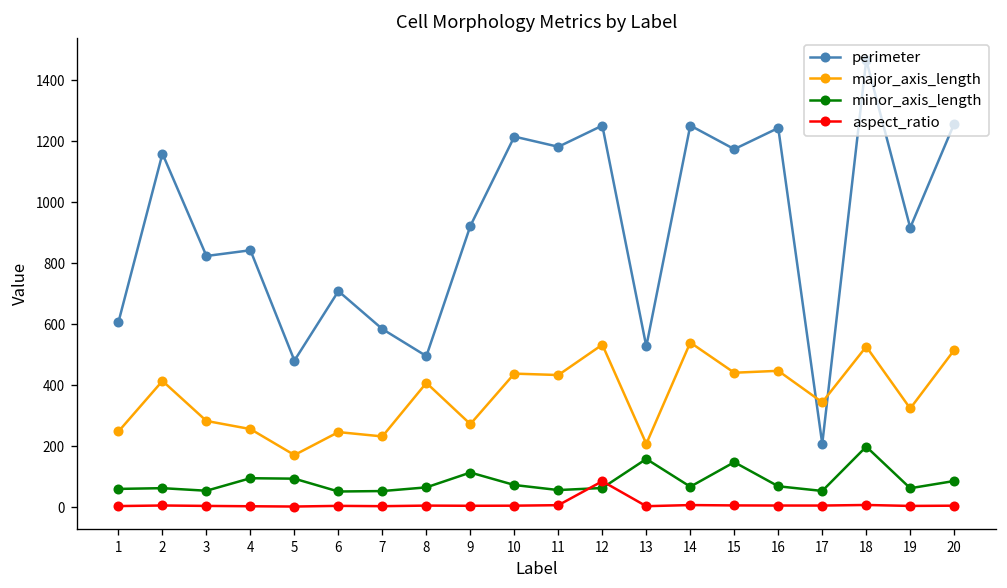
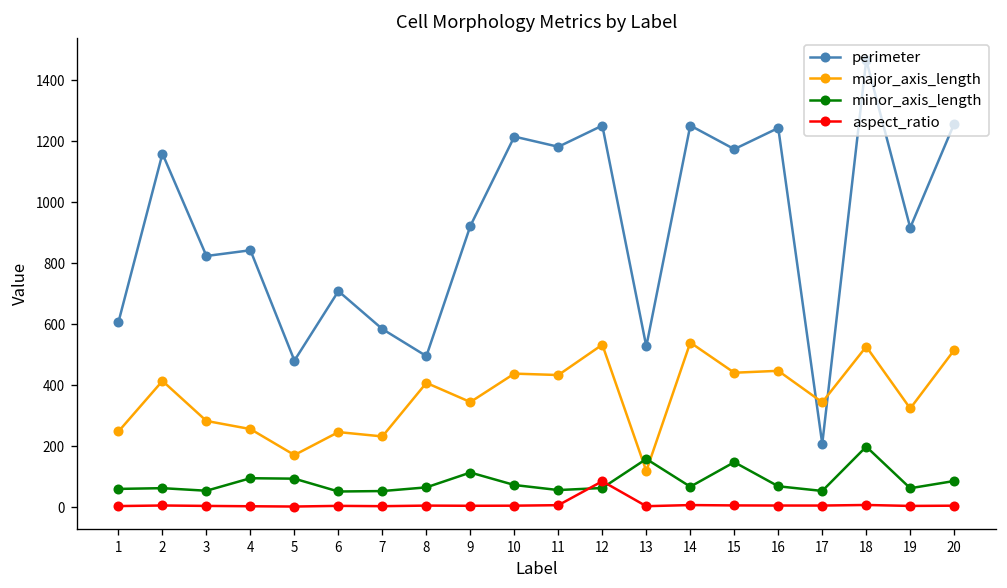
  {
    "perimeter": {
      "1": 610,
      "2": 1160,
      "3": 820,
      "4": 840,
      "5": 480,
      "6": 710,
      "7": 580,
      "8": 500,
      "9": 920,
      "10": 1220,
      "11": 1180,
      "12": 1250,
      "13": 530,
      "14": 1250,
      "15": 1170,
      "16": 1240,
      "17": 210,
      "19": 920
    },
    "major_axis_length": {
      "1": 250,
      "2": 410,
      "3": 280,
      "4": 260,
      "5": 170,
      "6": 250,
      "7": 230,
      "8": 410,
-     "9": 270,
+     "9": 350,
      "10": 440,
      "11": 430,
      "12": 530,
-     "13": 210,
+     "13": 120,
      "14": 540,
      "15": 440,
      "16": 450,
      "17": 340,
      "18": 530,
      "19": 320,
      "20": 520
    },
    "minor_axis_length": {
      "1": 60,
      "2": 60,
      "3": 50,
      "4": 100,
      "5": 90,
      "6": 50,
      "7": 50,
      "8": 70,
      "9": 110,
      "10": 70,
      "11": 60,
      "12": 60,
      "13": 160,
      "14": 70,
      "15": 150,
      "16": 70,
      "17": 50,
      "18": 200,
      "19": 60,
      "20": 90
    },
    "aspect_ratio": {
      "1": 0,
      "2": 10,
      "3": 10,
      "4": 0,
      "5": 0,
      "6": 10,
      "7": 0,
      "8": 10,
      "9": 10,
      "10": 10,
      "11": 10,
      "12": 90,
      "13": 0,
      "14": 10,
      "15": 10,
      "16": 10,
      "17": 10,
      "18": 10,
      "19": 10,
      "20": 10
    }
  }
